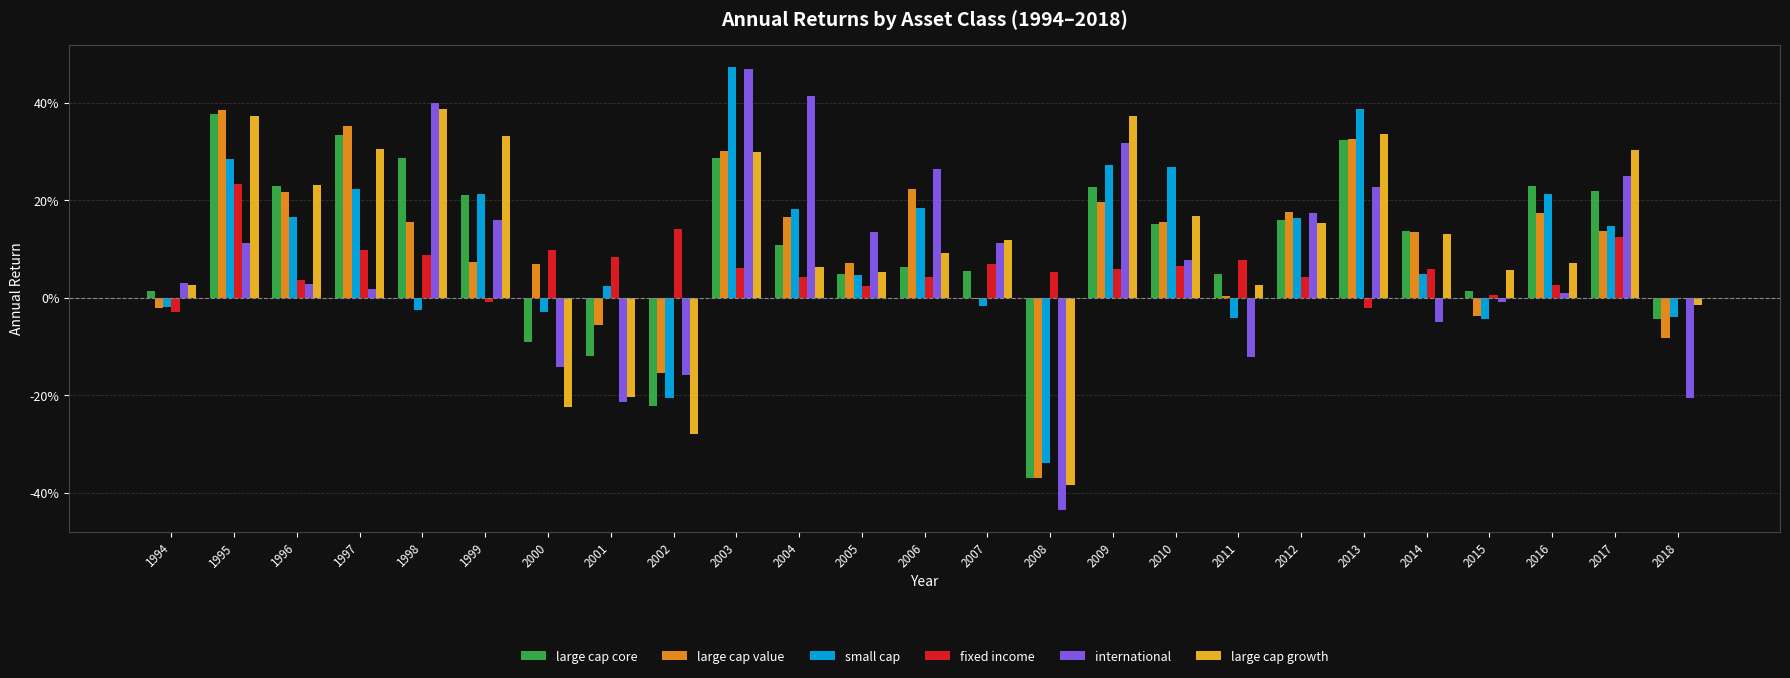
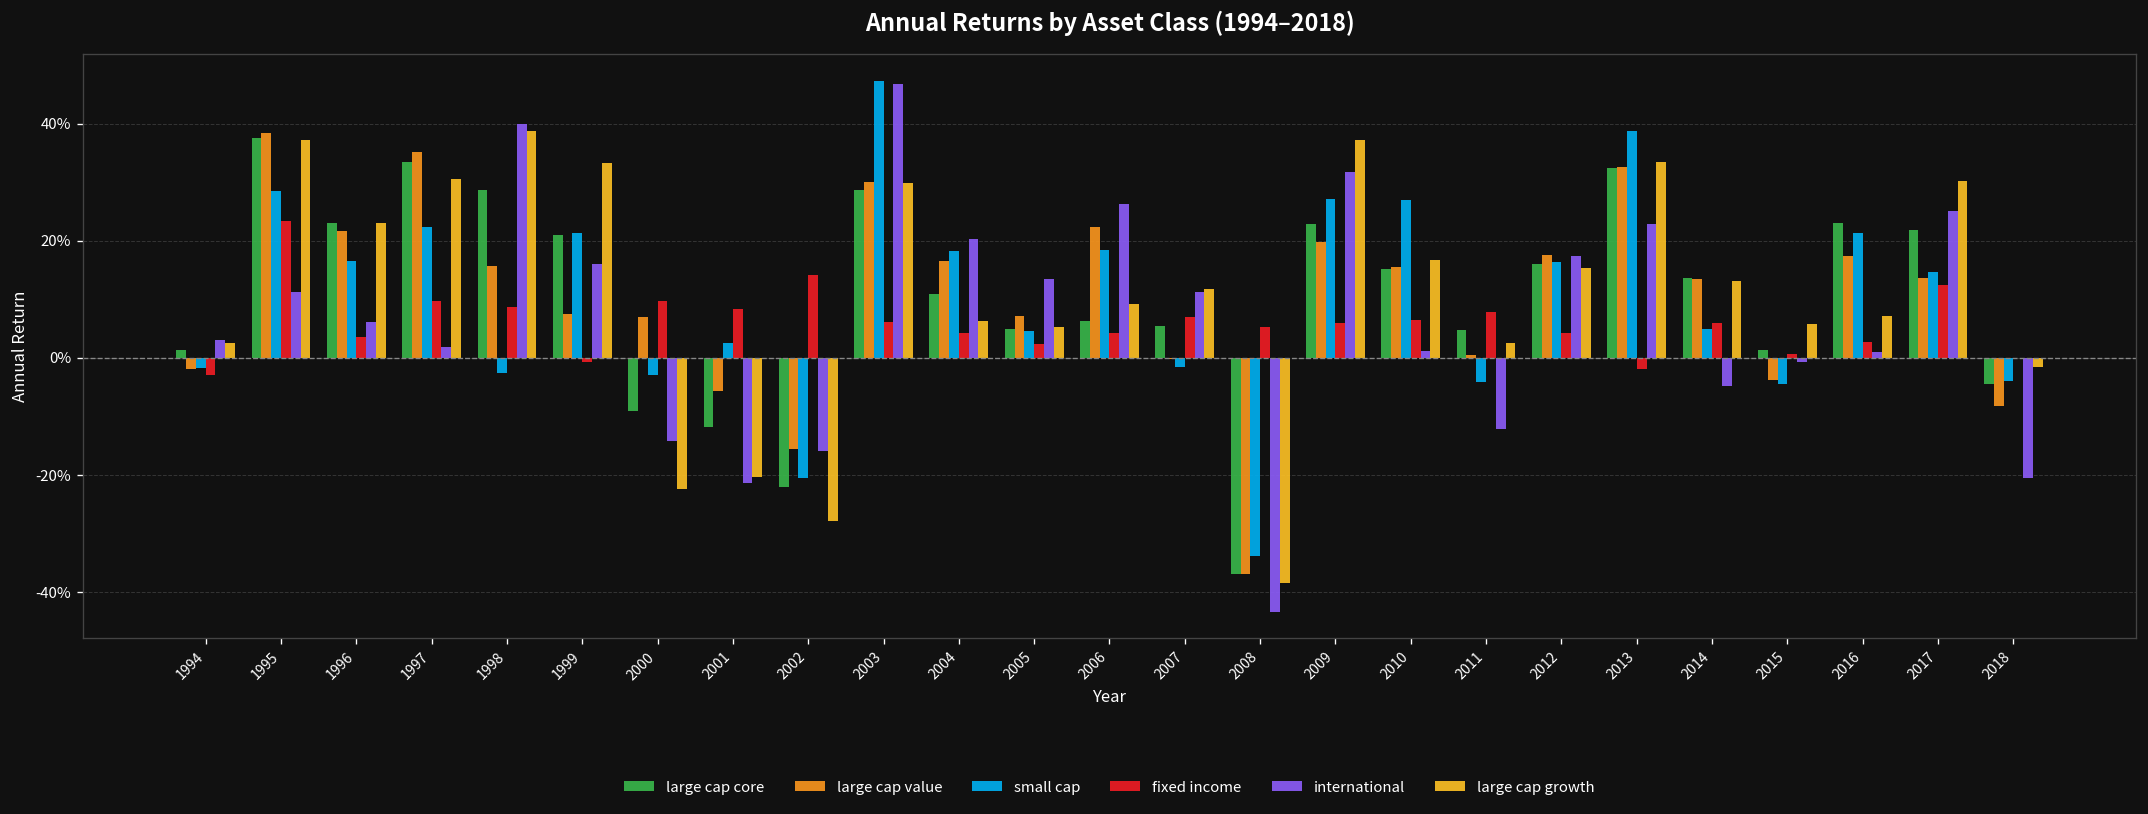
  {
    "large cap core": {
      "1994": "1%",
      "1995": "38%",
      "1996": "23%",
      "1997": "33%",
      "1998": "29%",
      "1999": "21%",
      "2000": "-9%",
      "2001": "-12%",
      "2002": "-22%",
      "2003": "29%",
      "2004": "11%",
      "2005": "5%",
      "2006": "6%",
      "2007": "6%",
      "2008": "-37%",
      "2009": "23%",
      "2010": "15%",
      "2011": "5%",
      "2012": "16%",
      "2013": "32%",
      "2014": "14%",
      "2015": "1%",
      "2016": "23%",
      "2017": "22%",
      "2018": "-4%"
    },
    "small cap": {
      "1994": "-2%",
      "1995": "28%",
      "1996": "17%",
      "1997": "22%",
      "1998": "-3%",
      "1999": "21%",
      "2000": "-3%",
      "2001": "3%",
      "2002": "-21%",
      "2003": "47%",
      "2004": "18%",
      "2005": "5%",
      "2006": "18%",
      "2007": "-2%",
      "2008": "-34%",
      "2009": "27%",
      "2010": "27%",
      "2011": "-4%",
      "2012": "16%",
      "2013": "39%",
      "2014": "5%",
      "2015": "-4%",
      "2016": "21%",
      "2017": "15%",
      "2018": "-4%"
    },
    "fixed income": {
      "1994": "-3%",
      "1995": "23%",
      "1996": "4%",
      "1997": "10%",
      "1998": "9%",
      "1999": "-1%",
      "2000": "10%",
      "2001": "8%",
      "2002": "14%",
      "2003": "6%",
      "2004": "4%",
      "2005": "2%",
      "2006": "4%",
      "2007": "7%",
      "2008": "5%",
      "2009": "6%",
      "2010": "7%",
      "2011": "8%",
      "2012": "4%",
      "2013": "-2%",
      "2014": "6%",
      "2015": "1%",
      "2016": "3%",
      "2017": "13%",
      "2018": "0%"
    },
    "international": {
      "1994": "3%",
      "1995": "11%",
-     "1996": "3%",
+     "1996": "6%",
      "1997": "2%",
      "1998": "40%",
      "1999": "16%",
      "2000": "-14%",
      "2001": "-21%",
      "2002": "-16%",
      "2003": "47%",
-     "2004": "41%",
+     "2004": "20%",
      "2005": "14%",
      "2006": "26%",
      "2007": "11%",
      "2008": "-43%",
      "2009": "32%",
-     "2010": "8%",
+     "2010": "1%",
      "2011": "-12%",
      "2012": "17%",
      "2013": "23%",
      "2014": "-5%",
      "2015": "-1%",
      "2016": "1%",
      "2017": "25%",
      "2018": "-21%"
    }
  }
